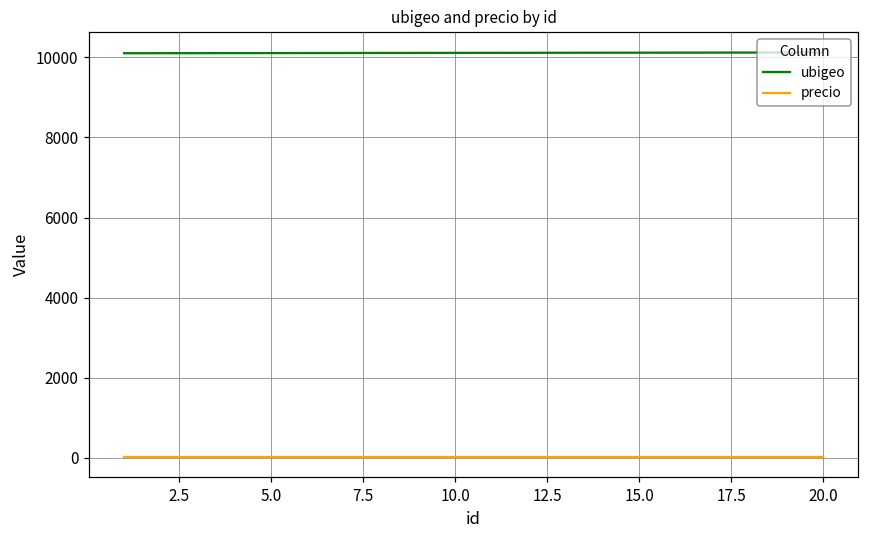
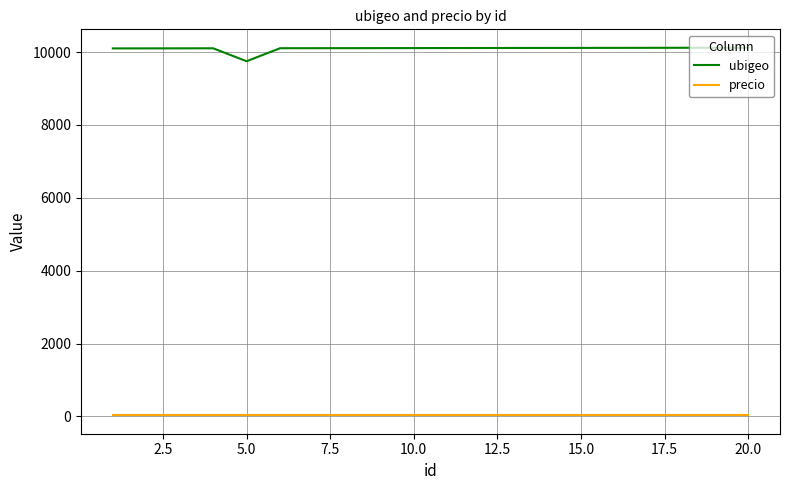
  {
    "ubigeo": {
-     "5.0": 10100,
+     "5.0": 9700,
      "10.0": 10100,
      "15.0": 10100
    },
    "precio": {
      "5.0": 0,
      "10.0": 0,
      "15.0": 0,
      "20.0": 0
    }
  }
